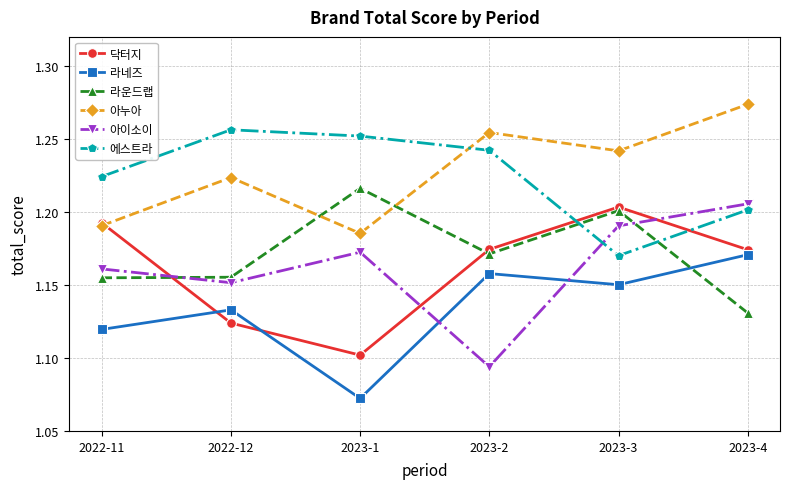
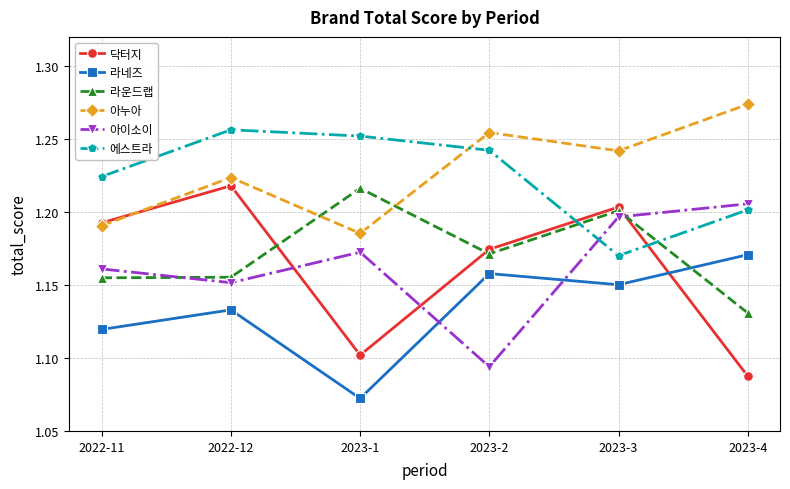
  {
    "닥터지": {
      "2022-11": 1.193,
-     "2022-12": 1.124,
+     "2022-12": 1.218,
      "2023-1": 1.102,
      "2023-2": 1.174,
      "2023-3": 1.203,
-     "2023-4": 1.174
+     "2023-4": 1.088
    },
    "라네즈": {
      "2022-11": 1.120,
      "2022-12": 1.133,
      "2023-1": 1.072,
      "2023-2": 1.158,
      "2023-3": 1.150,
      "2023-4": 1.171
    },
    "라운드랩": {
      "2022-11": 1.155,
      "2022-12": 1.155,
      "2023-1": 1.216,
      "2023-2": 1.171,
      "2023-3": 1.201,
      "2023-4": 1.131
    },
    "아누아": {
      "2022-11": 1.191,
      "2022-12": 1.224,
      "2023-1": 1.185,
      "2023-2": 1.254,
      "2023-3": 1.242,
      "2023-4": 1.274
    },
    "아이소이": {
      "2022-11": 1.161,
      "2022-12": 1.152,
      "2023-1": 1.172,
      "2023-2": 1.094,
-     "2023-3": 1.191,
+     "2023-3": 1.197,
      "2023-4": 1.206
    },
    "에스트라": {
      "2022-11": 1.224,
      "2022-12": 1.256,
      "2023-1": 1.252,
      "2023-2": 1.242,
      "2023-3": 1.170,
      "2023-4": 1.201
    }
  }
